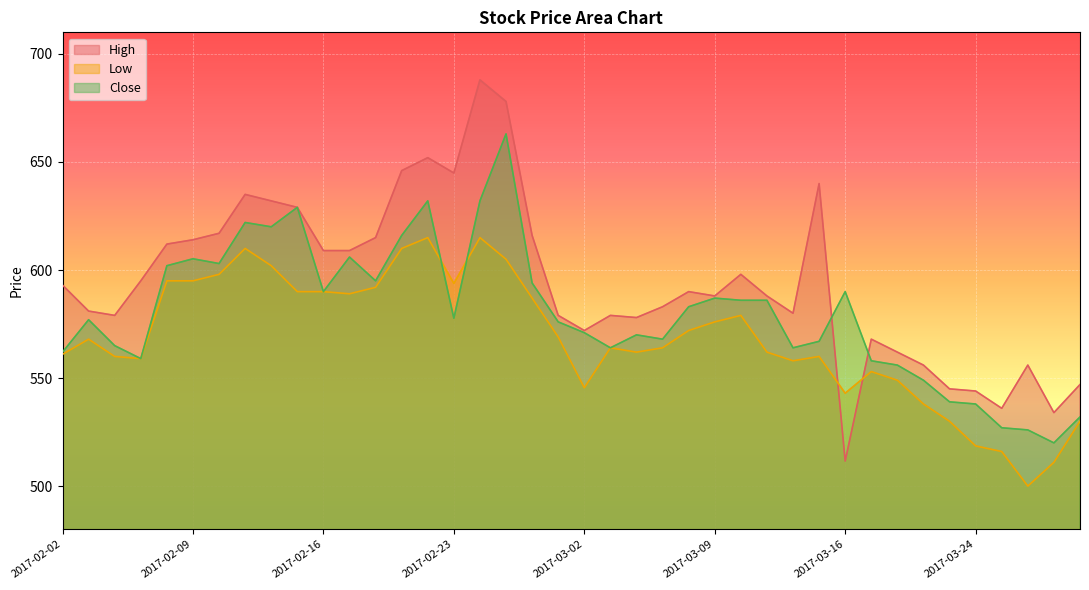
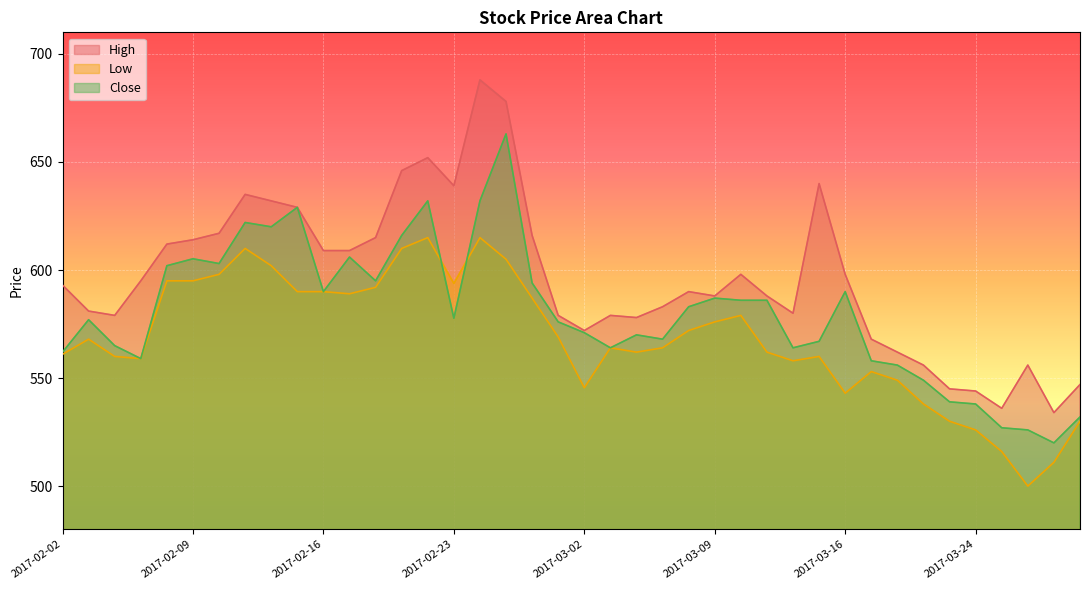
  {
    "High": {
      "2017-02-02": 593,
      "2017-02-09": 614,
      "2017-02-16": 609,
-     "2017-02-23": 645,
-     "2017-03-16": 512,
+     "2017-02-23": 639,
+     "2017-03-16": 598,
      "2017-03-24": 544
    },
    "Low": {
      "2017-02-09": 595,
      "2017-02-23": 594,
      "2017-03-02": 546,
      "2017-03-09": 576,
      "2017-03-16": 543,
-     "2017-03-24": 519
+     "2017-03-24": 526
    },
    "Close": {
      "2017-02-09": 605,
      "2017-02-23": 578,
      "2017-03-16": 590,
      "2017-03-24": 538
    }
  }
